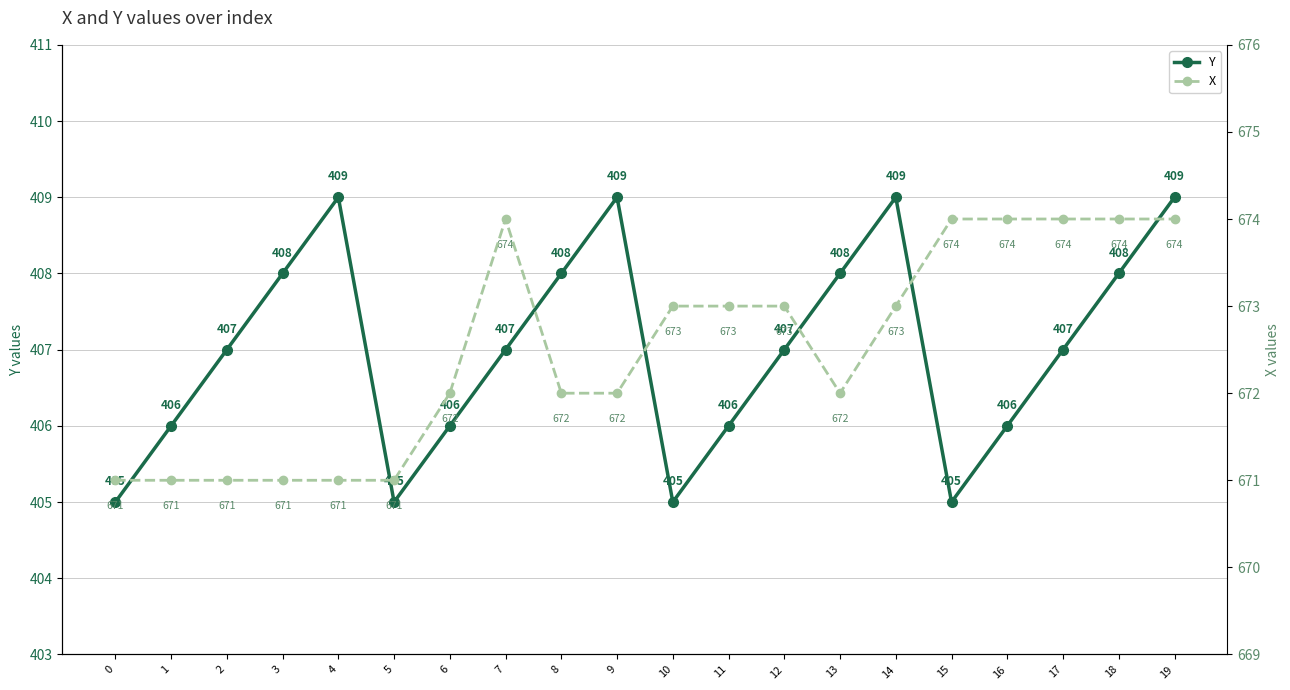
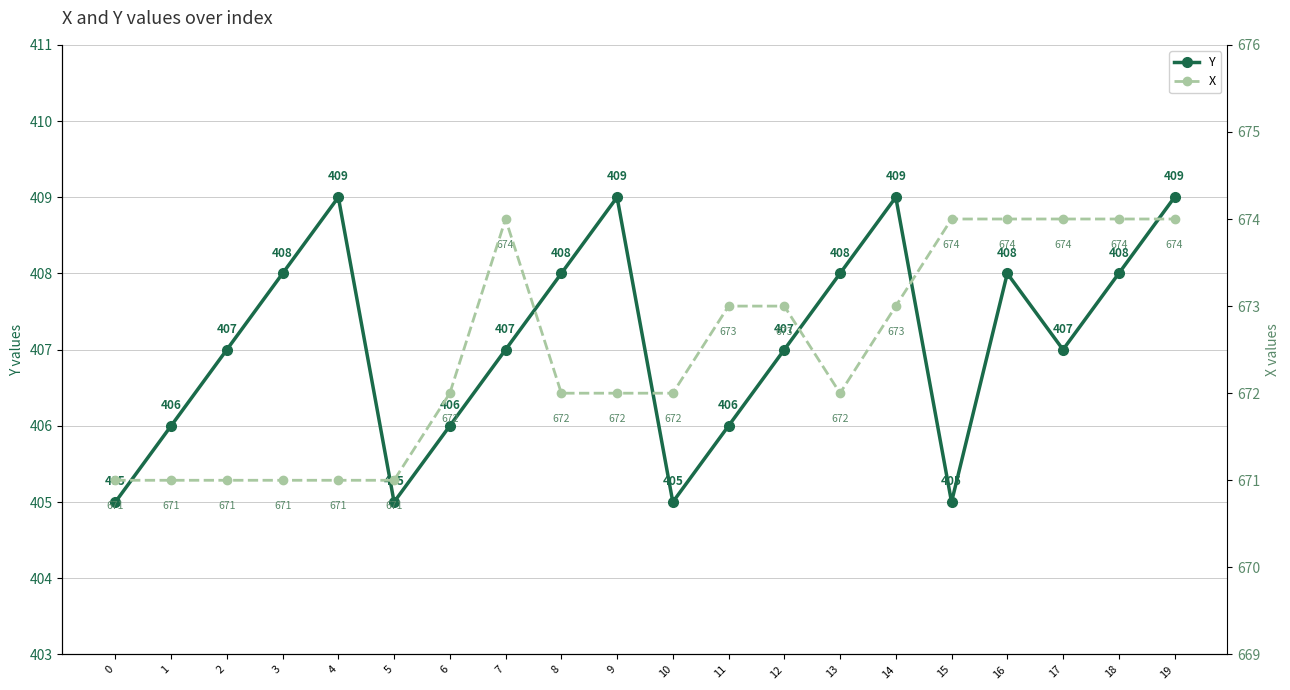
  {
    "Y": {
      "1": 406,
      "2": 407,
      "3": 408,
      "4": 409,
      "6": 406,
      "7": 407,
      "8": 408,
      "9": 409,
      "10": 405,
      "11": 406,
      "13": 408,
      "14": 409,
      "15": 405,
-     "16": 406,
+     "16": 408,
      "17": 407,
      "19": 409
    },
    "X": {
      "1": 671,
      "2": 671,
      "3": 671,
      "4": 671,
      "7": 674,
      "8": 672,
      "9": 672,
-     "10": 673,
+     "10": 672,
      "11": 673,
      "13": 672,
      "14": 673,
      "15": 674,
      "16": 674,
      "17": 674,
      "19": 674
    }
  }
